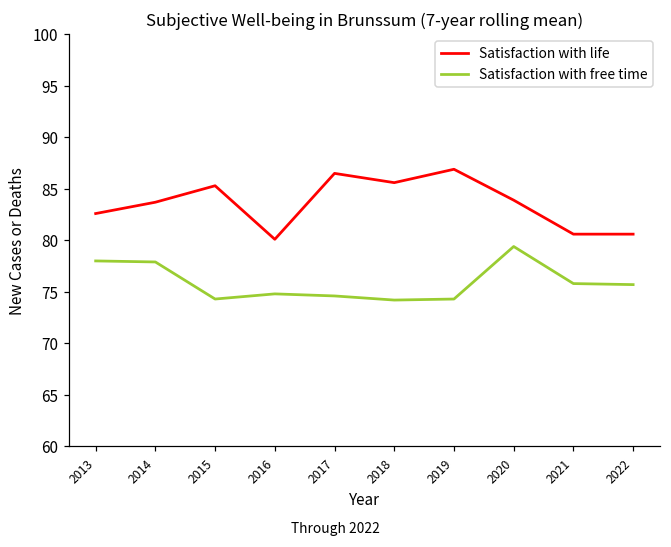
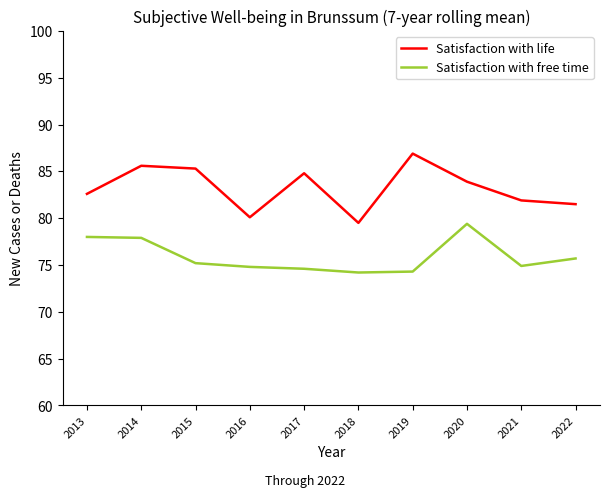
  {
    "Satisfaction with life": {
      "2013": 83,
-     "2014": 84,
+     "2014": 86,
      "2015": 85,
      "2016": 80,
-     "2017": 87,
-     "2018": 86,
+     "2017": 85,
+     "2018": 80,
      "2019": 87,
      "2020": 84,
-     "2021": 81,
-     "2022": 81
+     "2021": 82,
+     "2022": 82
    },
    "Satisfaction with free time": {
      "2013": 78,
      "2014": 78,
-     "2015": 74,
+     "2015": 75,
      "2016": 75,
      "2017": 75,
      "2018": 74,
      "2019": 74,
      "2020": 79,
-     "2021": 76,
+     "2021": 75,
      "2022": 76
    }
  }
